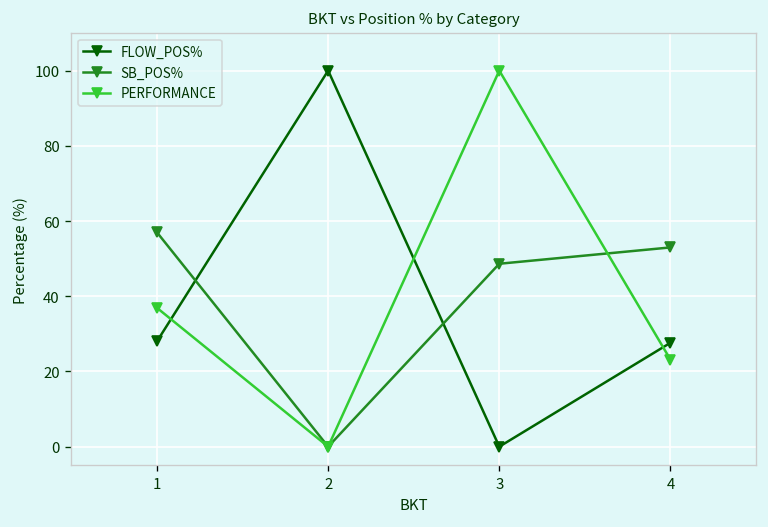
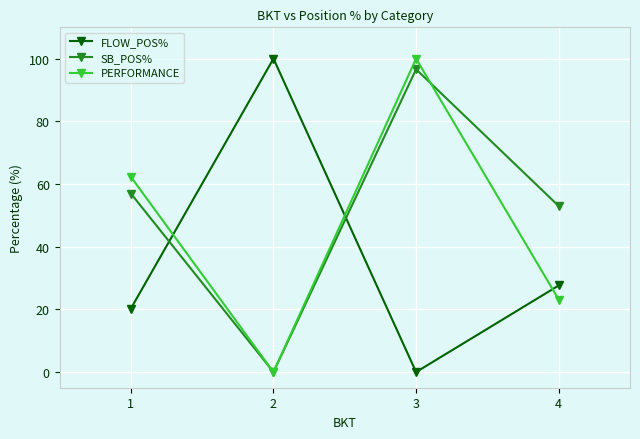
  {
    "FLOW_POS%": {
-     "1": 28,
+     "1": 20,
      "2": 100,
      "3": 0,
      "4": 28
    },
    "SB_POS%": {
      "1": 57,
-     "3": 49,
+     "3": 97,
      "4": 53
    },
    "PERFORMANCE": {
-     "1": 37,
+     "1": 62,
      "3": 100,
      "4": 23
    }
  }
